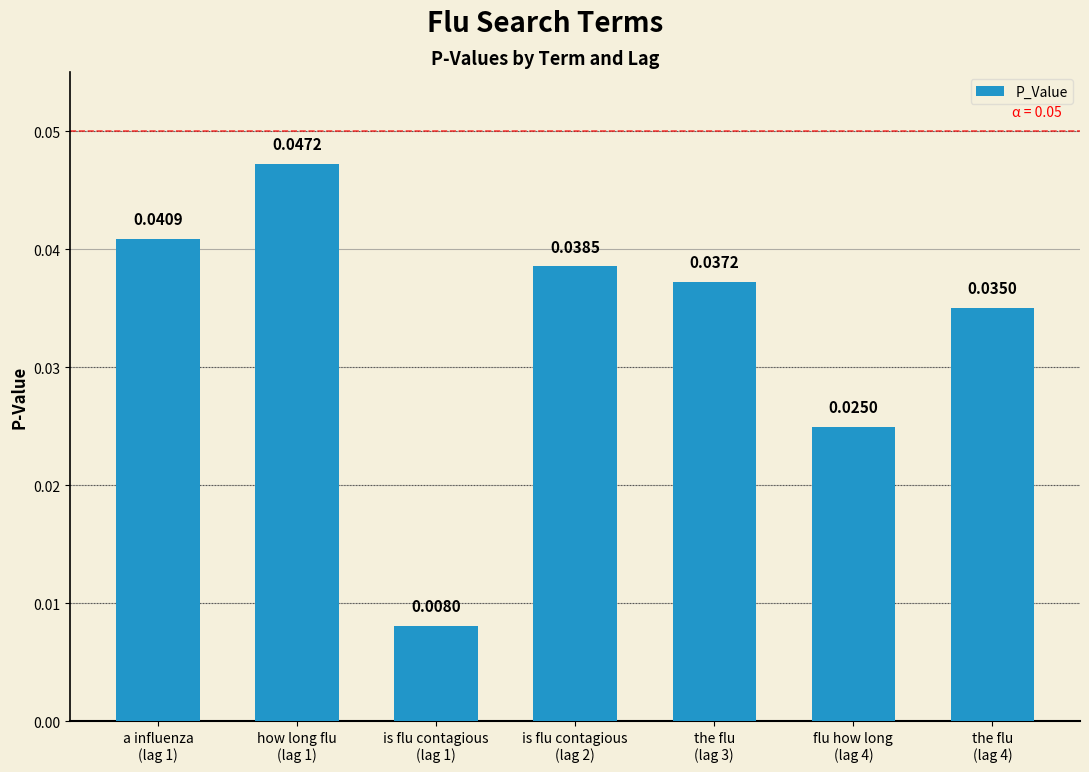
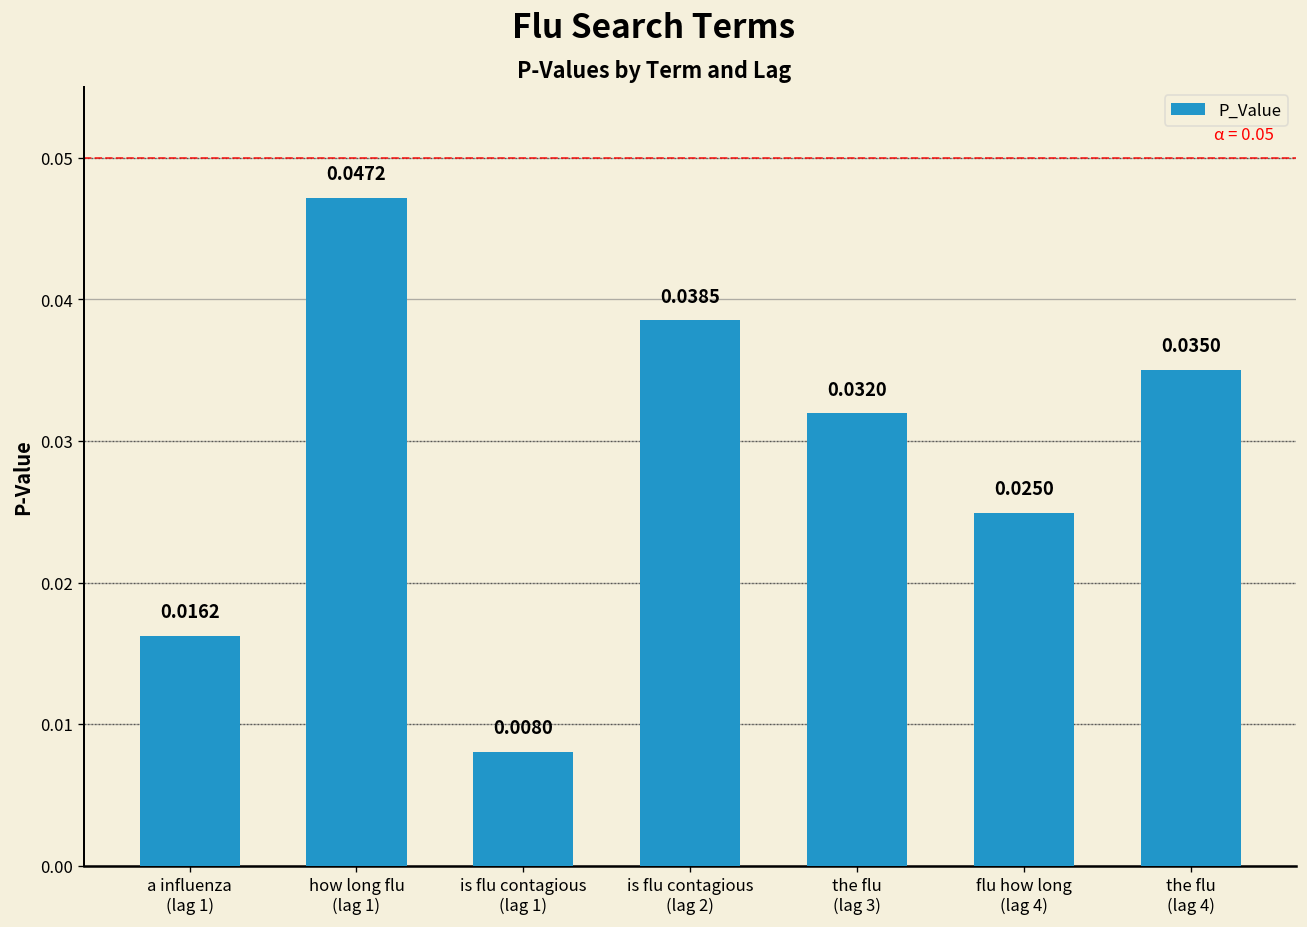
  {
-   "a influenza (lag 1)": 0.0409,
+   "a influenza (lag 1)": 0.0162,
    "how long flu (lag 1)": 0.0472,
    "is flu contagious (lag 1)": 0.0080,
    "is flu contagious (lag 2)": 0.0385,
-   "the flu (lag 3)": 0.0372,
+   "the flu (lag 3)": 0.0320,
    "flu how long (lag 4)": 0.0250,
    "the flu (lag 4)": 0.0350
  }
